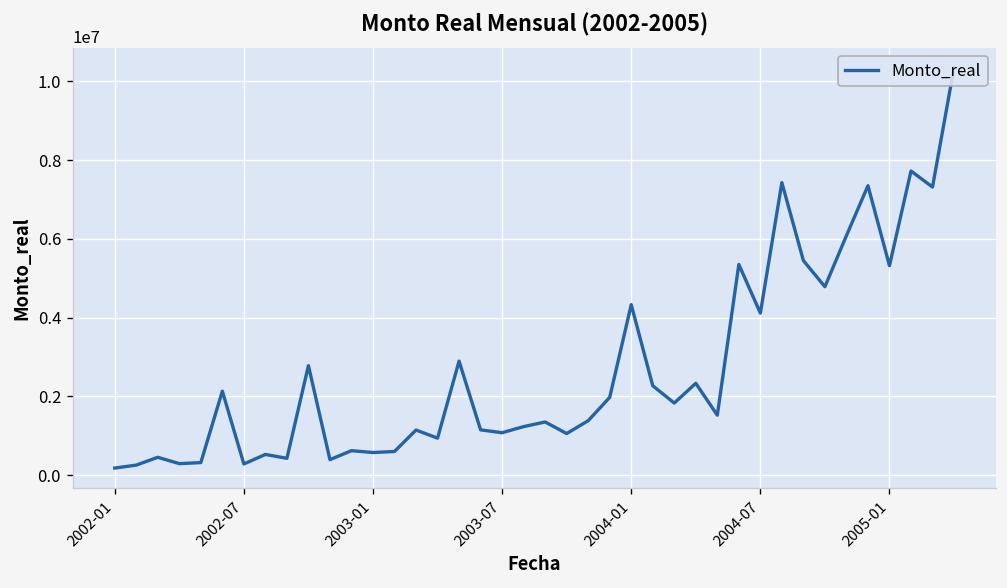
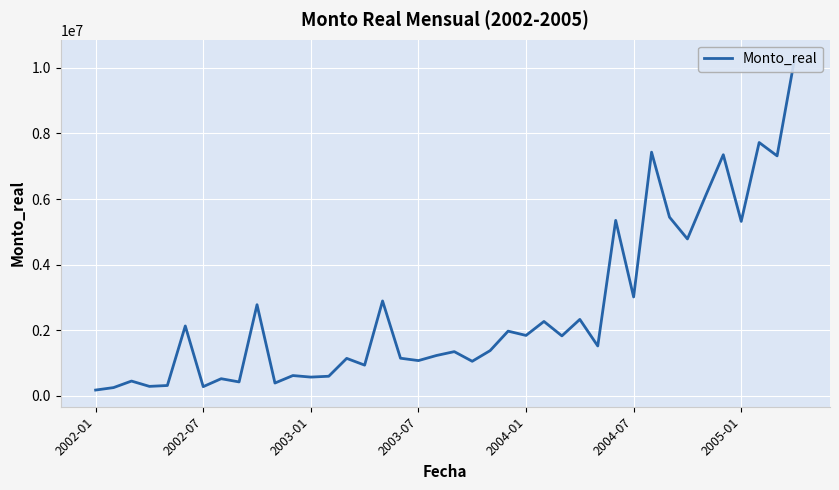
  {
    "2002-01": 200000,
    "2002-07": 300000,
    "2003-01": 600000,
    "2003-07": 1100000,
-   "2004-01": 4300000,
-   "2004-07": 4100000,
+   "2004-01": 1800000,
+   "2004-07": 3000000,
    "2005-01": 5300000
  }
